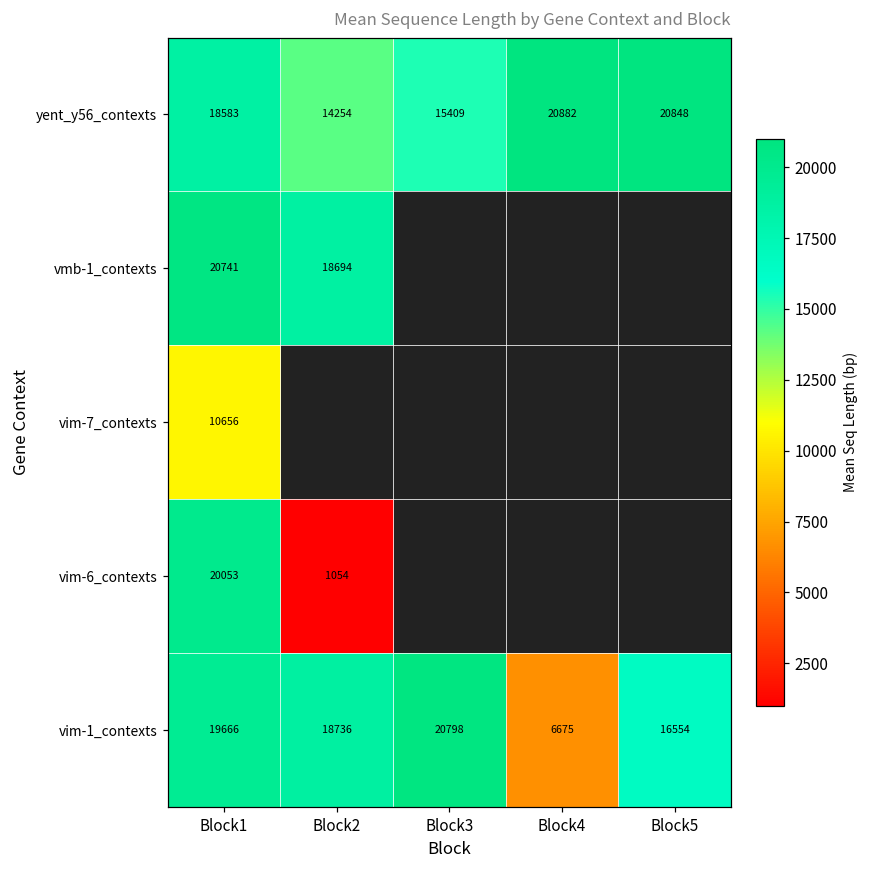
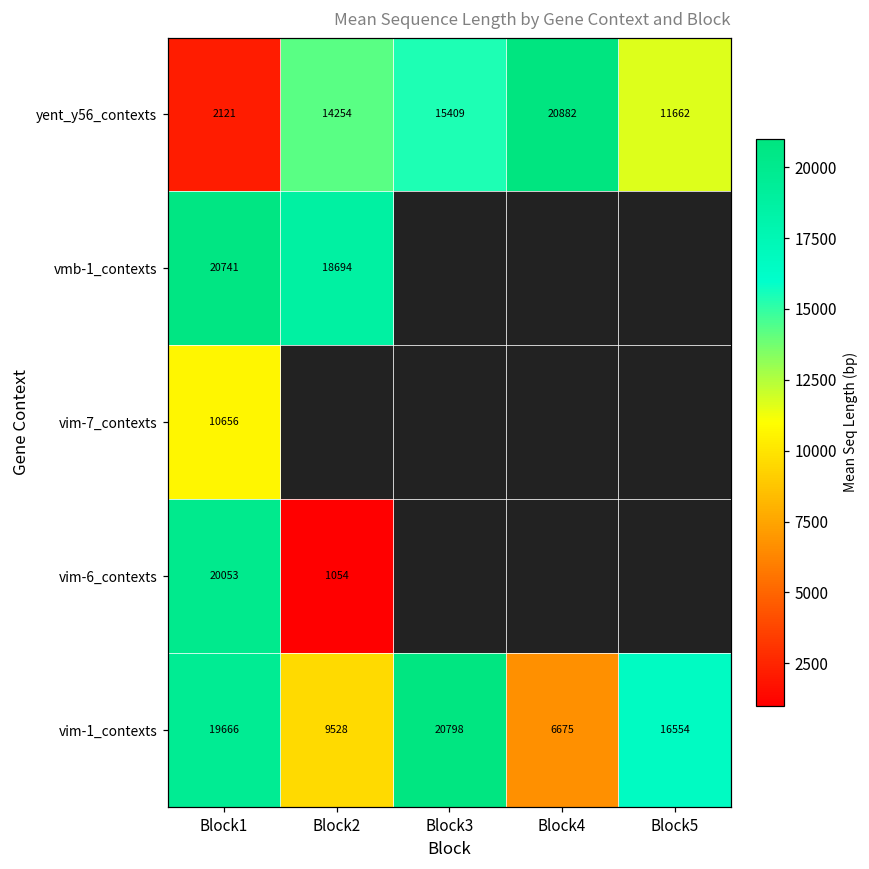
  {
    "yent_y56_contexts": {
-     "Block1": 18583,
+     "Block1": 2121,
      "Block2": 14254,
      "Block3": 15409,
      "Block4": 20882,
-     "Block5": 20848
+     "Block5": 11662
    },
    "vmb-1_contexts": {
      "Block1": 20741,
      "Block2": 18694
    },
    "vim-7_contexts": {
      "Block1": 10656
    },
    "vim-6_contexts": {
      "Block1": 20053,
      "Block2": 1054
    },
    "vim-1_contexts": {
      "Block1": 19666,
-     "Block2": 18736,
+     "Block2": 9528,
      "Block3": 20798,
      "Block4": 6675,
      "Block5": 16554
    }
  }
